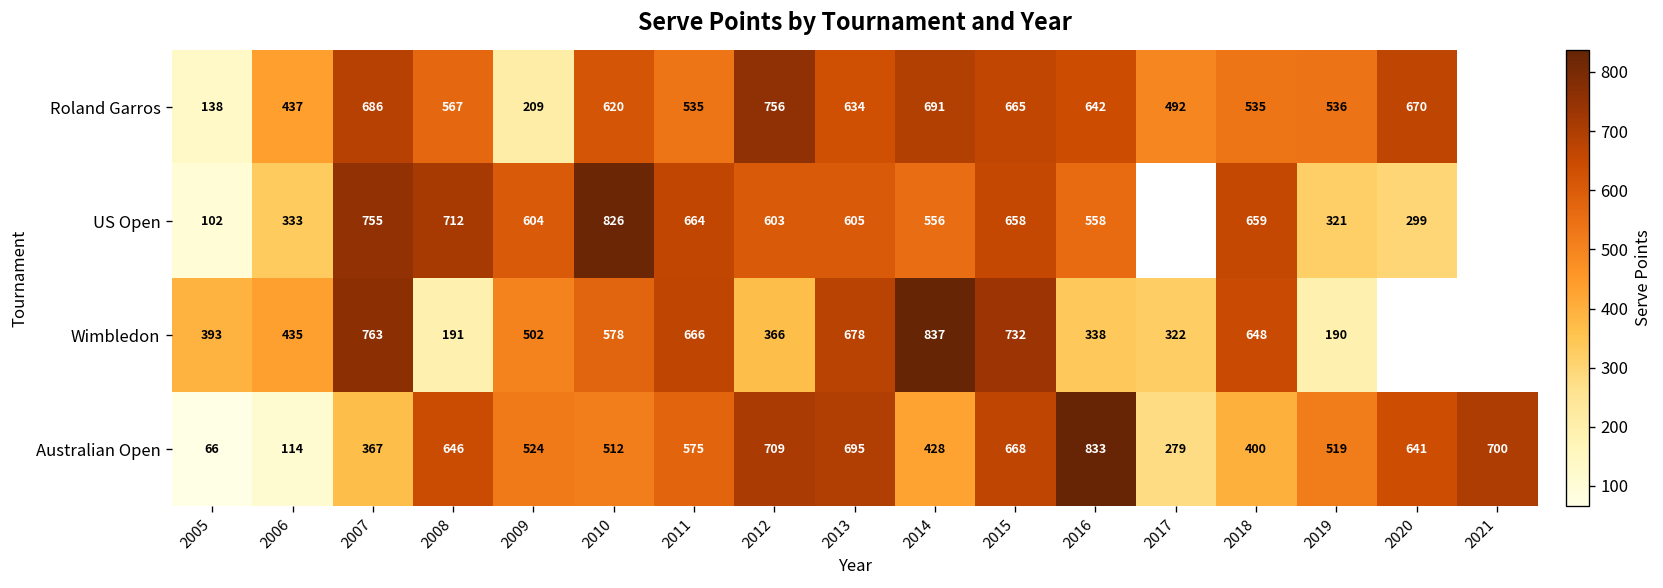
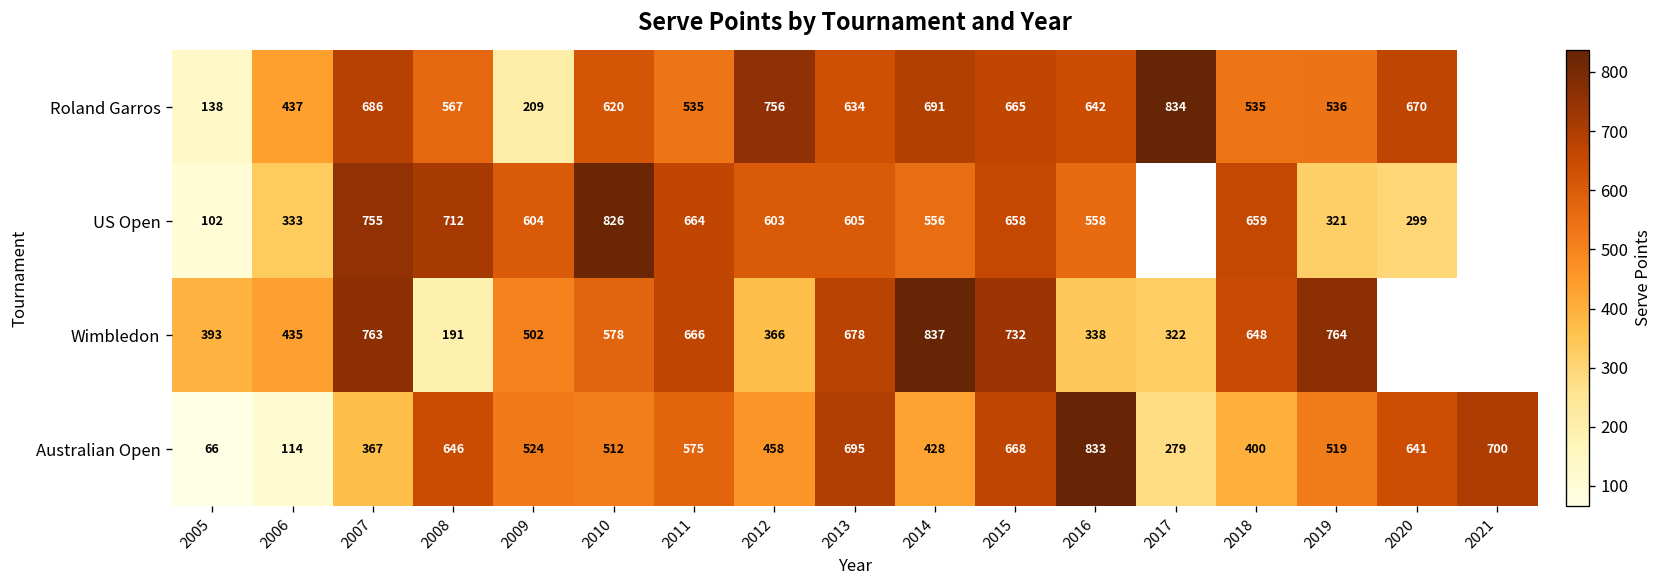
  {
    "Roland Garros": {
      "2005": 138,
      "2006": 437,
      "2007": 686,
      "2008": 567,
      "2009": 209,
      "2010": 620,
      "2011": 535,
      "2012": 756,
      "2013": 634,
      "2014": 691,
      "2015": 665,
      "2016": 642,
-     "2017": 492,
+     "2017": 834,
      "2018": 535,
      "2019": 536,
      "2020": 670
    },
    "US Open": {
      "2005": 102,
      "2006": 333,
      "2007": 755,
      "2008": 712,
      "2009": 604,
      "2010": 826,
      "2011": 664,
      "2012": 603,
      "2013": 605,
      "2014": 556,
      "2015": 658,
      "2016": 558,
      "2018": 659,
      "2019": 321,
      "2020": 299
    },
    "Wimbledon": {
      "2005": 393,
      "2006": 435,
      "2007": 763,
      "2008": 191,
      "2009": 502,
      "2010": 578,
      "2011": 666,
      "2012": 366,
      "2013": 678,
      "2014": 837,
      "2015": 732,
      "2016": 338,
      "2017": 322,
      "2018": 648,
-     "2019": 190
+     "2019": 764
    },
    "Australian Open": {
      "2005": 66,
      "2006": 114,
      "2007": 367,
      "2008": 646,
      "2009": 524,
      "2010": 512,
      "2011": 575,
-     "2012": 709,
+     "2012": 458,
      "2013": 695,
      "2014": 428,
      "2015": 668,
      "2016": 833,
      "2017": 279,
      "2018": 400,
      "2019": 519,
      "2020": 641,
      "2021": 700
    }
  }
